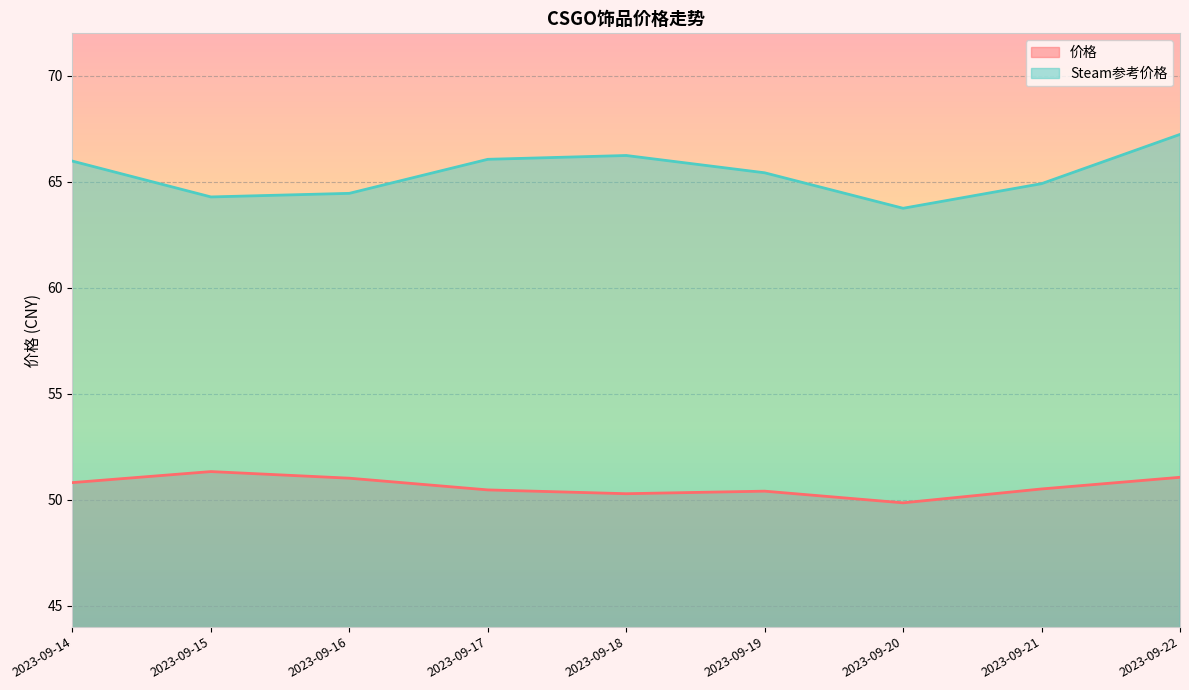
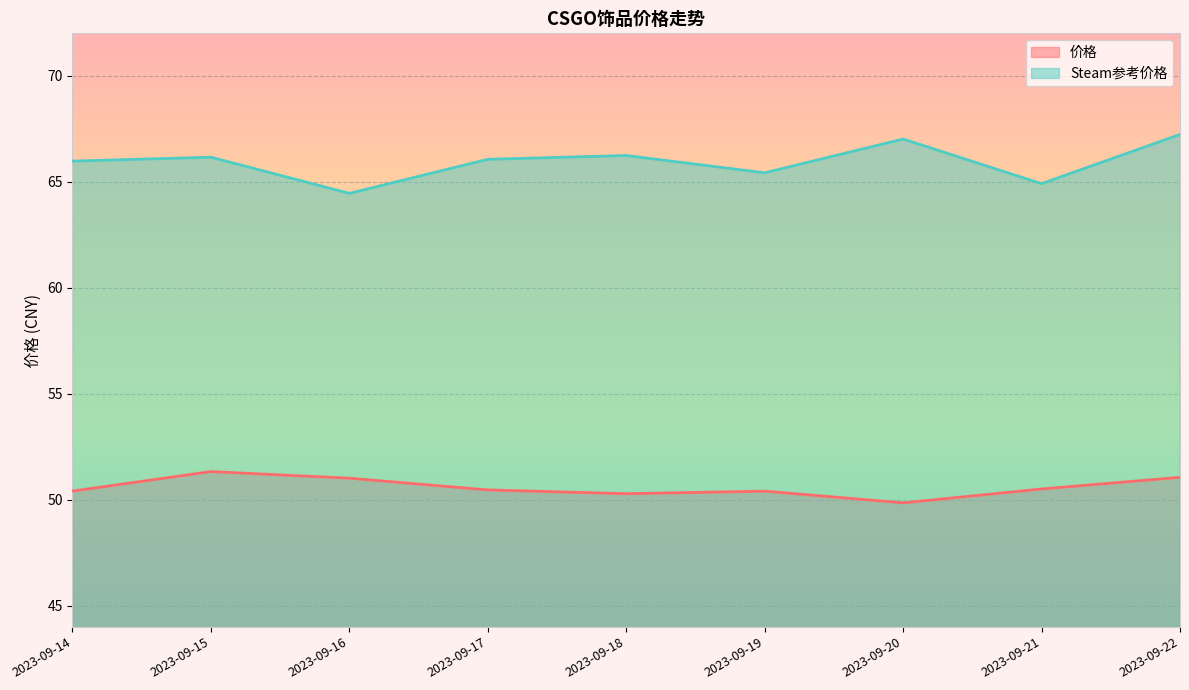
  {
    "价格": {
-     "2023-09-14": 50.8,
+     "2023-09-14": 50.4,
      "2023-09-15": 51.3,
      "2023-09-16": 51.0,
      "2023-09-17": 50.5,
      "2023-09-18": 50.3,
      "2023-09-19": 50.4,
      "2023-09-20": 49.8,
      "2023-09-21": 50.5,
      "2023-09-22": 51.1
    },
    "Steam参考价格": {
      "2023-09-14": 66.0,
-     "2023-09-15": 64.3,
+     "2023-09-15": 66.2,
      "2023-09-16": 64.4,
      "2023-09-17": 66.1,
      "2023-09-18": 66.2,
      "2023-09-19": 65.4,
-     "2023-09-20": 63.7,
+     "2023-09-20": 67.0,
      "2023-09-21": 64.9,
      "2023-09-22": 67.2
    }
  }
